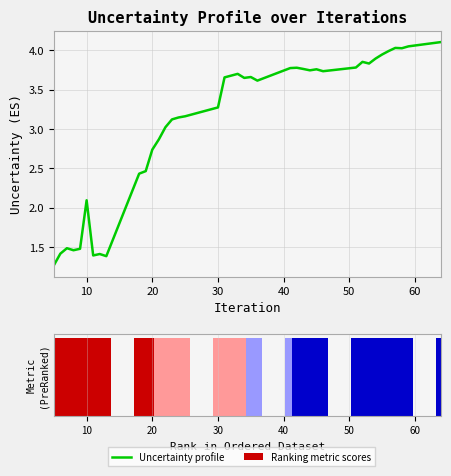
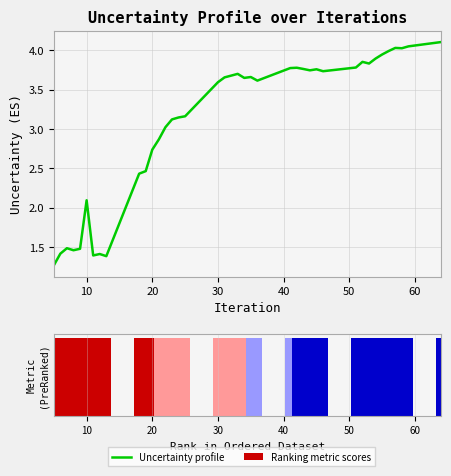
  {
    "Uncertainty Profile over Iterations": {
      "10": 2.1,
      "20": 2.7,
-     "30": 3.3
+     "30": 3.6
    }
  }
